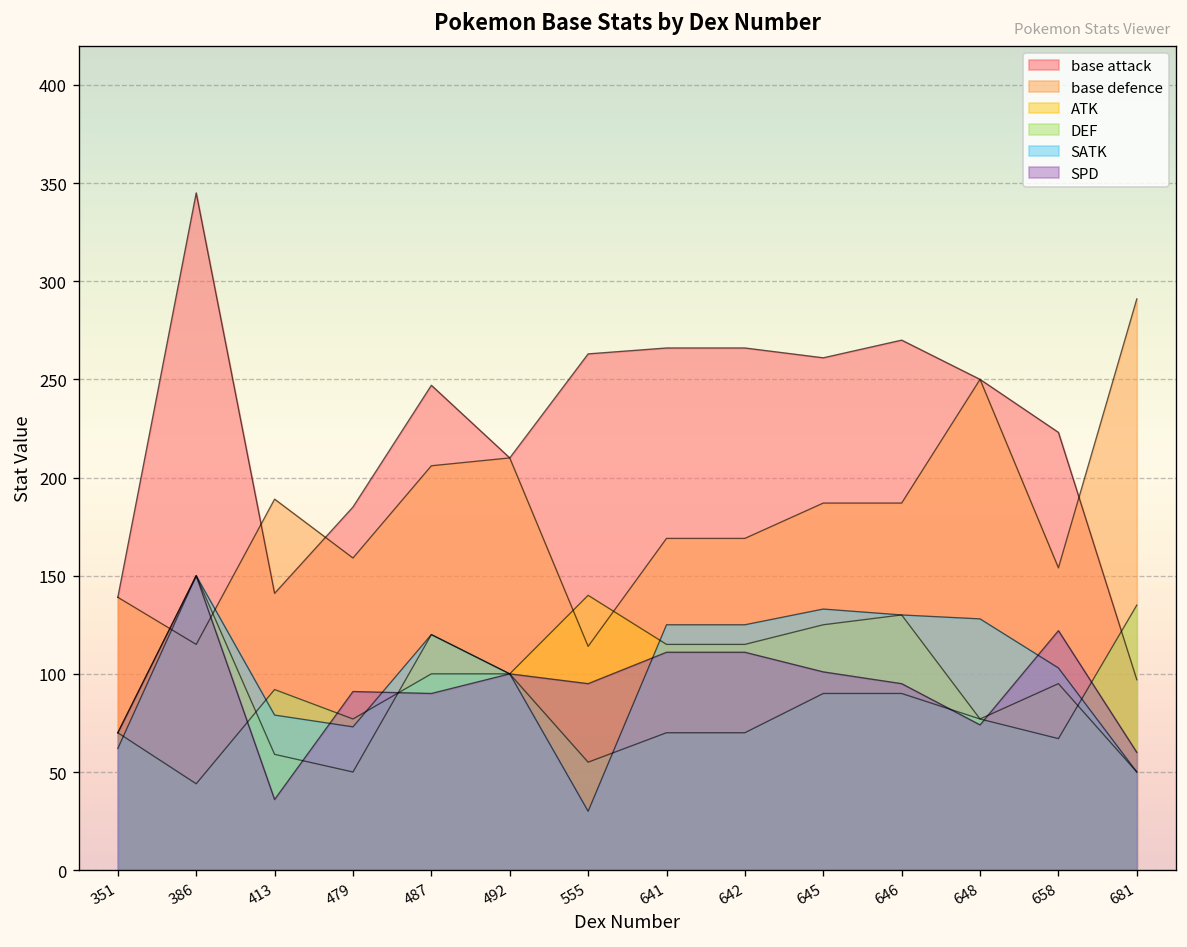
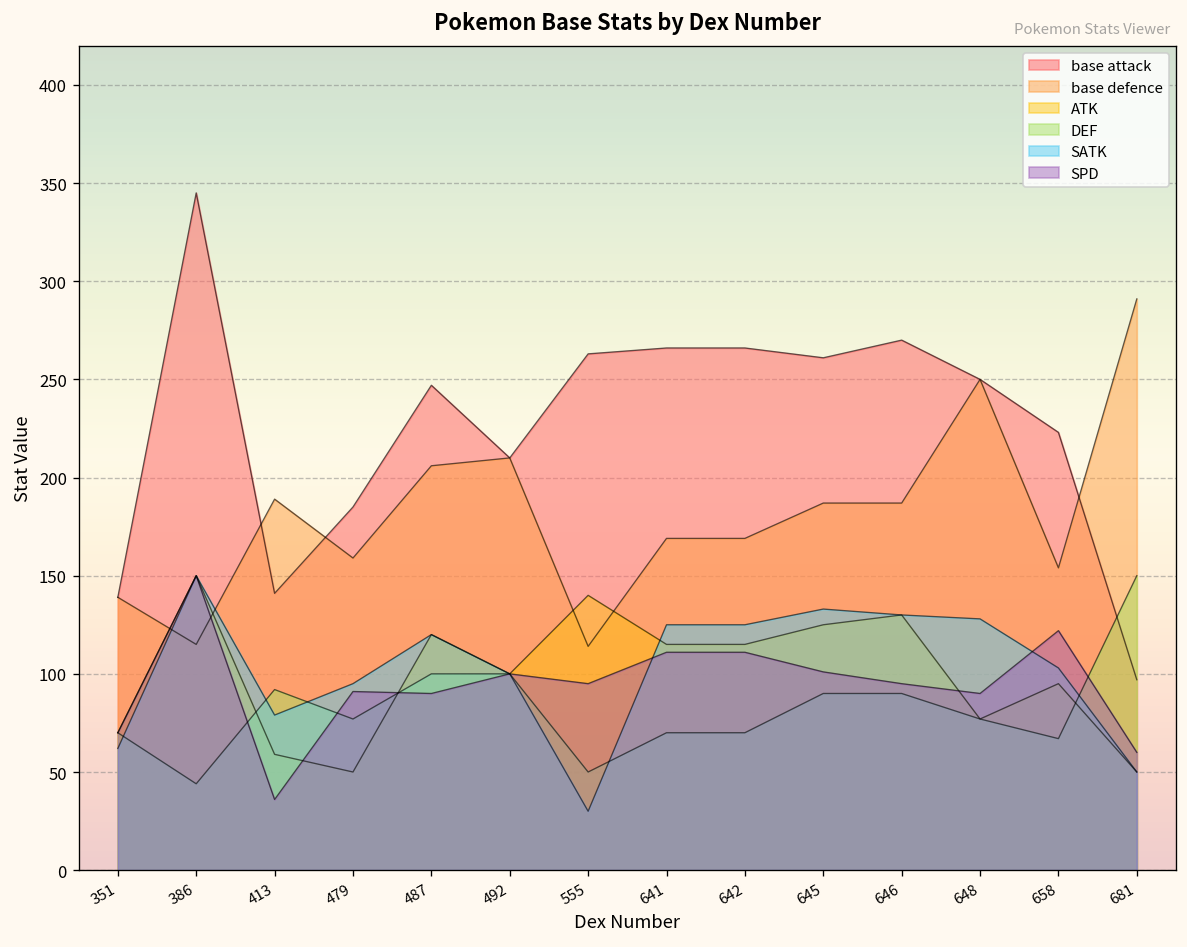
  {
    "DEF": {
      "386": 44,
      "413": 92,
      "479": 77,
      "487": 100,
-     "555": 55,
+     "555": 50,
      "641": 70,
      "642": 70,
      "645": 90,
      "646": 90,
      "658": 67,
-     "681": 135
+     "681": 150
    },
    "SATK": {
      "351": 62,
      "413": 79,
-     "479": 73,
+     "479": 95,
      "555": 30,
      "641": 125,
      "642": 125,
      "645": 133,
      "648": 128,
      "658": 103
    },
    "SPD": {
      "413": 36,
      "479": 91,
      "487": 90,
      "555": 95,
      "641": 111,
      "642": 111,
      "645": 101,
      "646": 95,
-     "648": 74,
+     "648": 90,
      "658": 122,
      "681": 60
    }
  }
